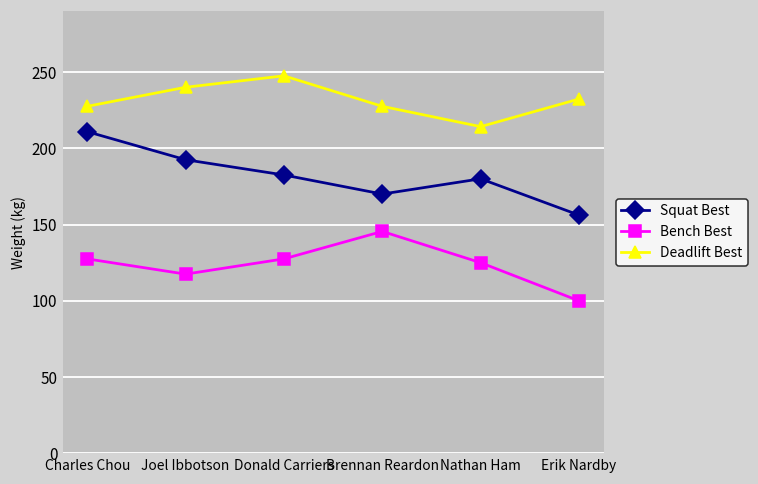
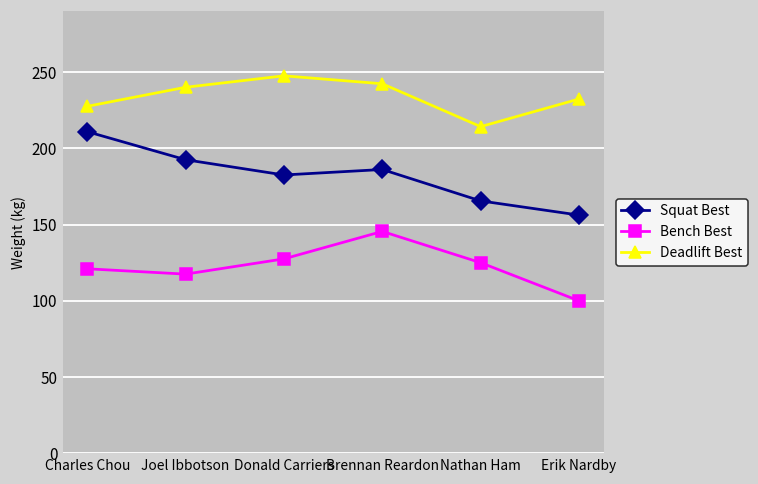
  {
    "Squat Best": {
      "Charles Chou": 211,
      "Joel Ibbotson": 193,
      "Donald Carriers": 183,
-     "Brennan Reardon": 170,
-     "Nathan Ham": 180,
+     "Brennan Reardon": 186,
+     "Nathan Ham": 166,
      "Erik Nardby": 156
    },
    "Bench Best": {
-     "Charles Chou": 128,
+     "Charles Chou": 121,
      "Joel Ibbotson": 118,
      "Donald Carriers": 128,
      "Brennan Reardon": 146,
      "Nathan Ham": 125,
      "Erik Nardby": 100
    },
    "Deadlift Best": {
      "Charles Chou": 228,
      "Joel Ibbotson": 240,
      "Donald Carriers": 248,
-     "Brennan Reardon": 228,
+     "Brennan Reardon": 242,
      "Nathan Ham": 214,
      "Erik Nardby": 232
    }
  }
